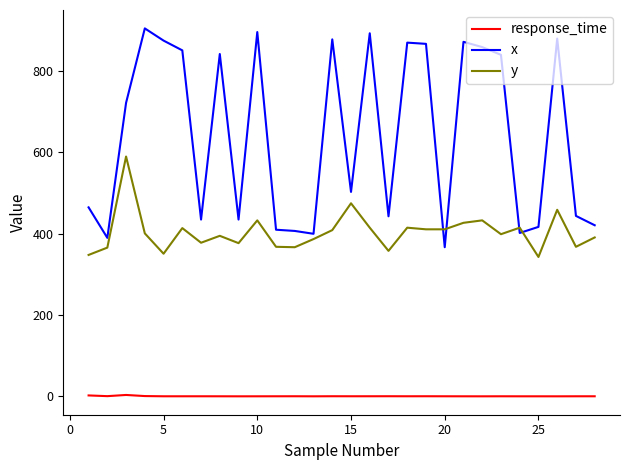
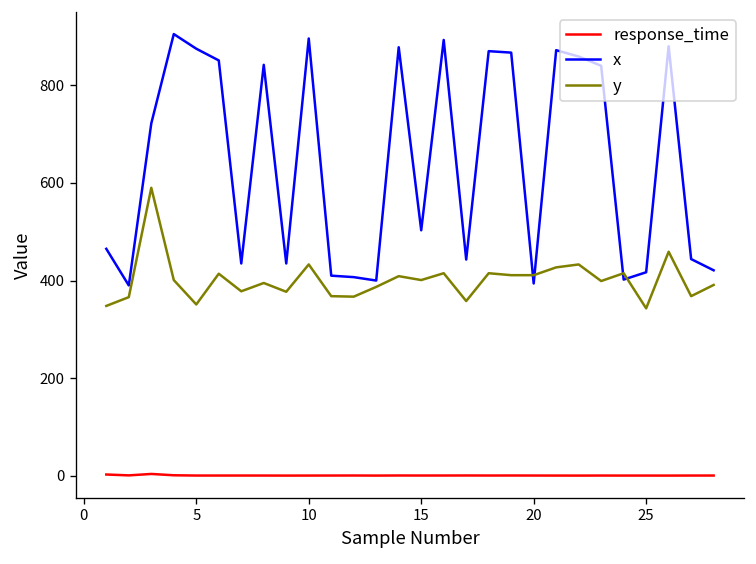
  {
    "response_time": {
      "5": 0,
      "10": 0,
      "15": 0,
      "20": 0,
      "25": 0
    },
    "x": {
      "5": 880,
      "10": 900,
      "15": 500,
-     "20": 370,
+     "20": 390,
      "25": 420
    },
    "y": {
      "5": 350,
      "10": 430,
-     "15": 480,
+     "15": 400,
      "20": 410,
      "25": 340
    }
  }
